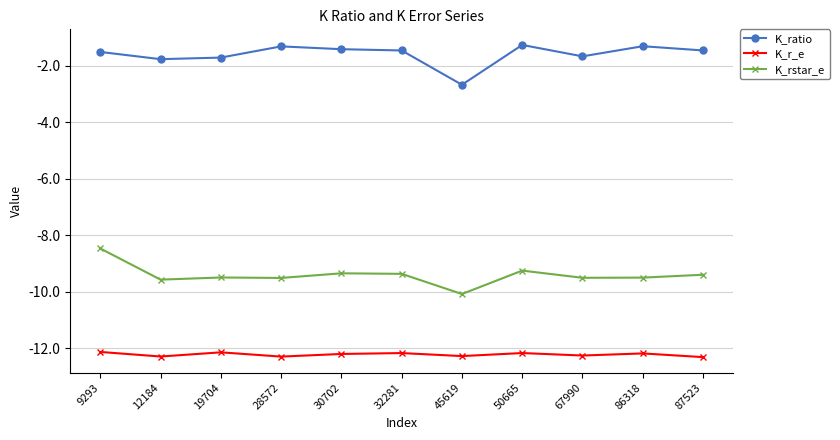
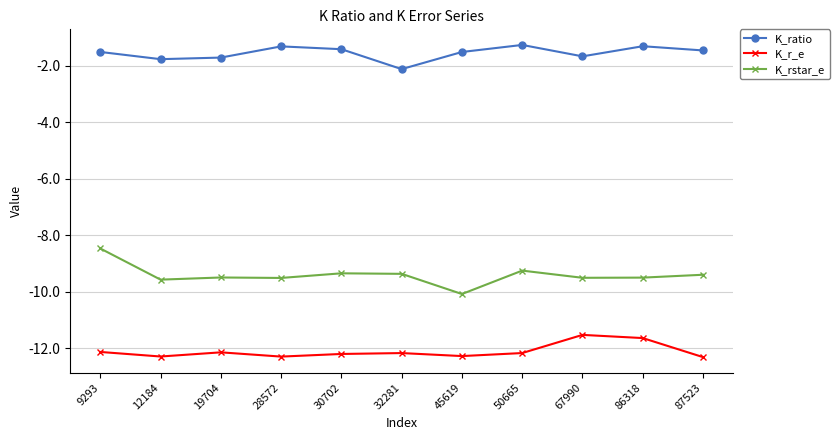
  {
    "K_ratio": {
      "9293": -1.5,
      "12184": -1.8,
      "19704": -1.7,
      "28572": -1.3,
      "30702": -1.4,
-     "32281": -1.5,
-     "45619": -2.7,
+     "32281": -2.1,
+     "45619": -1.5,
      "50665": -1.3,
      "67990": -1.7,
      "86318": -1.3,
      "87523": -1.5
    },
    "K_r_e": {
      "9293": -12.1,
      "12184": -12.3,
      "19704": -12.1,
      "28572": -12.3,
      "30702": -12.2,
      "32281": -12.2,
      "45619": -12.3,
      "50665": -12.2,
-     "67990": -12.3,
-     "86318": -12.2,
+     "67990": -11.5,
+     "86318": -11.6,
      "87523": -12.3
    },
    "K_rstar_e": {
      "9293": -8.5,
      "12184": -9.6,
      "19704": -9.5,
      "28572": -9.5,
      "30702": -9.3,
      "32281": -9.4,
      "45619": -10.1,
      "50665": -9.3,
      "67990": -9.5,
      "86318": -9.5,
      "87523": -9.4
    }
  }
